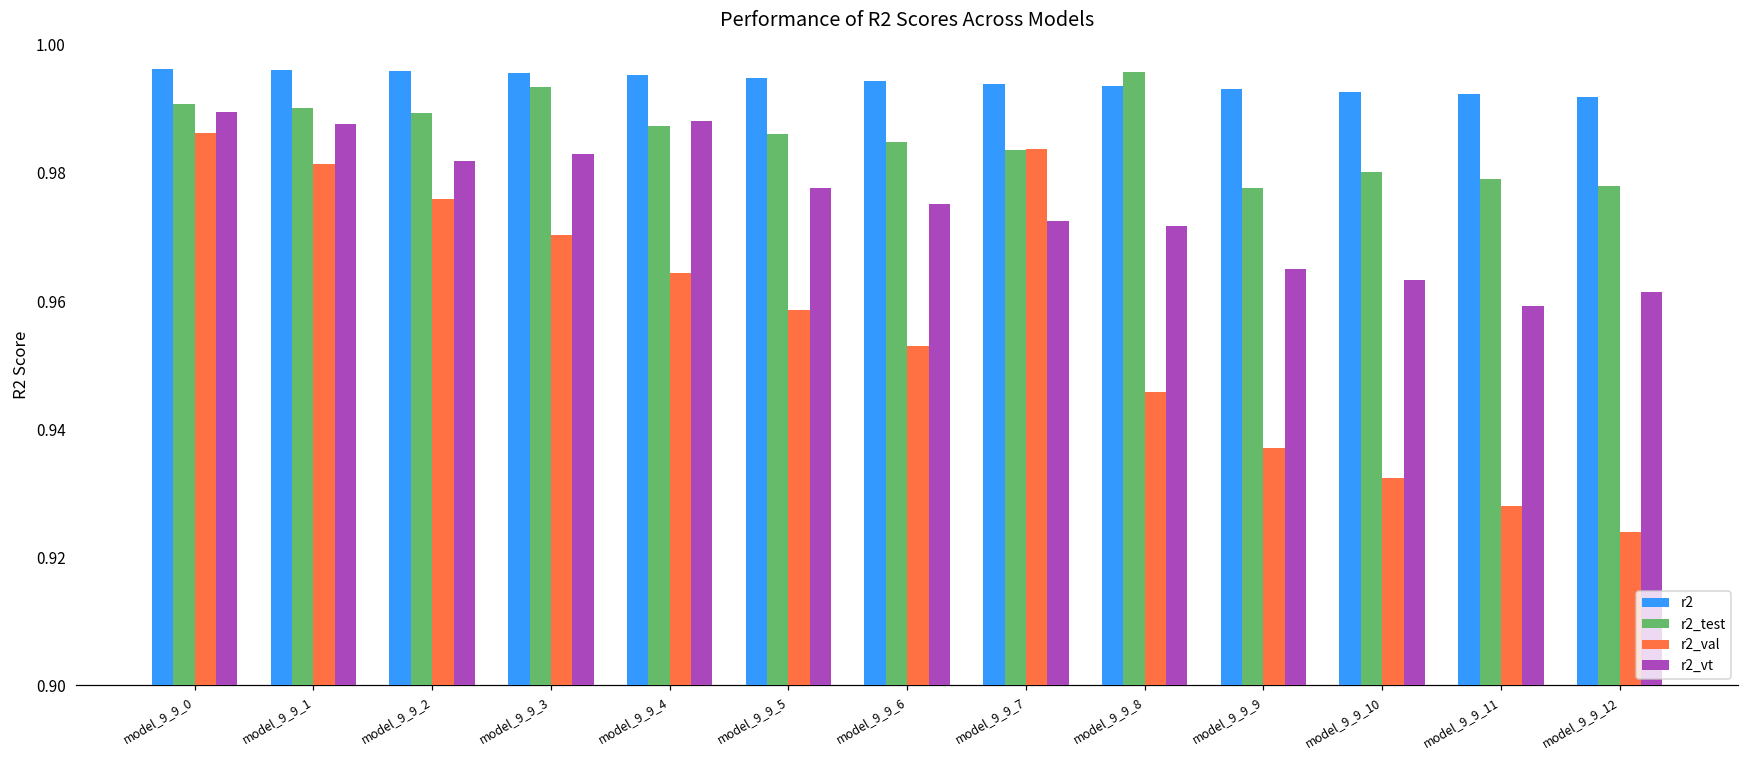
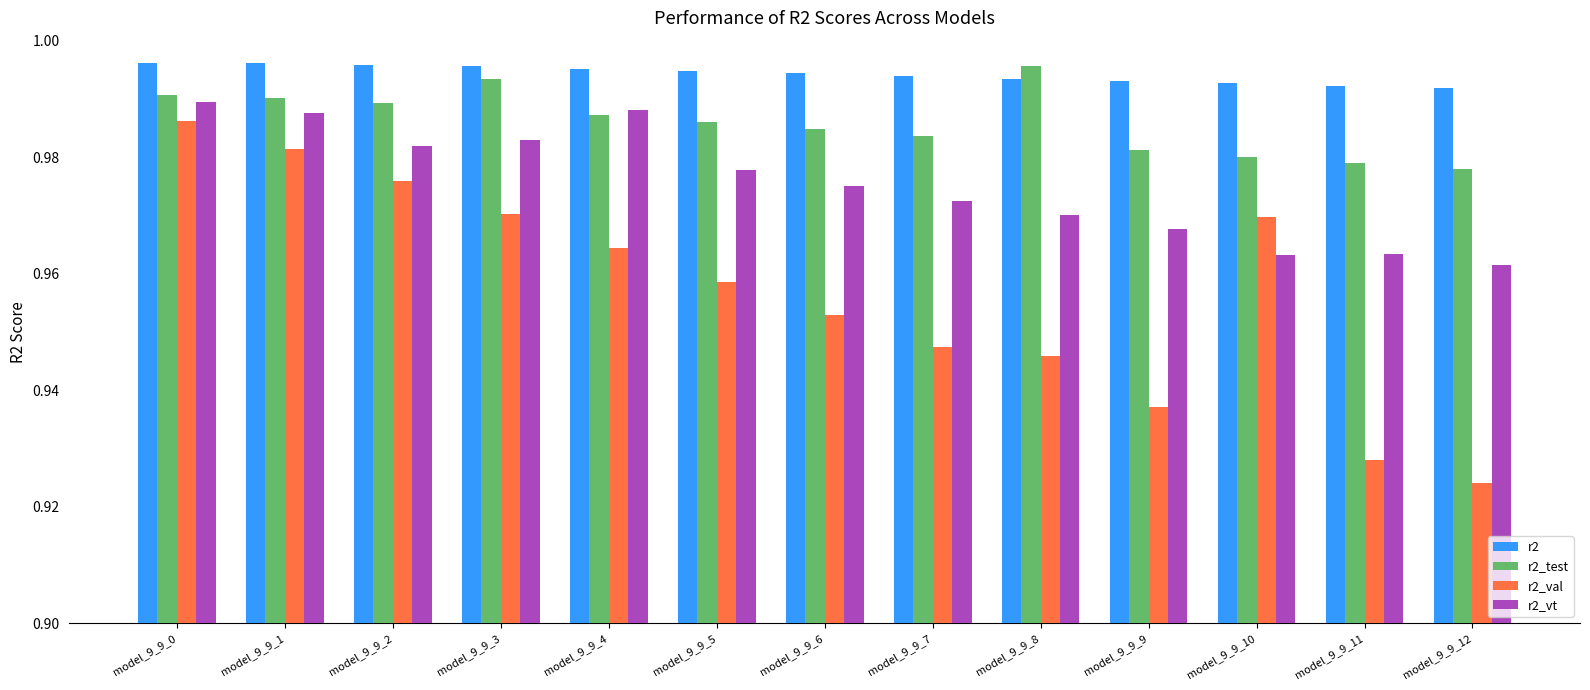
  {
    "r2": {
      "model_9_9_0": 0.996,
      "model_9_9_1": 0.996,
      "model_9_9_2": 0.996,
      "model_9_9_3": 0.996,
      "model_9_9_4": 0.995,
      "model_9_9_5": 0.995,
      "model_9_9_6": 0.994,
      "model_9_9_7": 0.994,
      "model_9_9_8": 0.993,
      "model_9_9_9": 0.993,
      "model_9_9_10": 0.993,
      "model_9_9_11": 0.992,
      "model_9_9_12": 0.992
    },
    "r2_test": {
      "model_9_9_0": 0.991,
      "model_9_9_1": 0.990,
      "model_9_9_2": 0.989,
      "model_9_9_3": 0.993,
      "model_9_9_4": 0.987,
      "model_9_9_5": 0.986,
      "model_9_9_6": 0.985,
      "model_9_9_7": 0.984,
      "model_9_9_8": 0.996,
-     "model_9_9_9": 0.978,
+     "model_9_9_9": 0.981,
      "model_9_9_10": 0.980,
      "model_9_9_11": 0.979,
      "model_9_9_12": 0.978
    },
    "r2_val": {
      "model_9_9_0": 0.986,
      "model_9_9_1": 0.981,
      "model_9_9_2": 0.976,
      "model_9_9_3": 0.970,
      "model_9_9_4": 0.964,
      "model_9_9_5": 0.959,
      "model_9_9_6": 0.953,
-     "model_9_9_7": 0.984,
+     "model_9_9_7": 0.947,
      "model_9_9_8": 0.946,
      "model_9_9_9": 0.937,
-     "model_9_9_10": 0.932,
+     "model_9_9_10": 0.970,
      "model_9_9_11": 0.928,
      "model_9_9_12": 0.924
    },
    "r2_vt": {
      "model_9_9_0": 0.990,
      "model_9_9_1": 0.988,
      "model_9_9_2": 0.982,
      "model_9_9_3": 0.983,
      "model_9_9_4": 0.988,
      "model_9_9_5": 0.978,
      "model_9_9_6": 0.975,
      "model_9_9_7": 0.973,
-     "model_9_9_8": 0.972,
-     "model_9_9_9": 0.965,
+     "model_9_9_8": 0.970,
+     "model_9_9_9": 0.968,
      "model_9_9_10": 0.963,
-     "model_9_9_11": 0.959,
+     "model_9_9_11": 0.963,
      "model_9_9_12": 0.961
    }
  }
